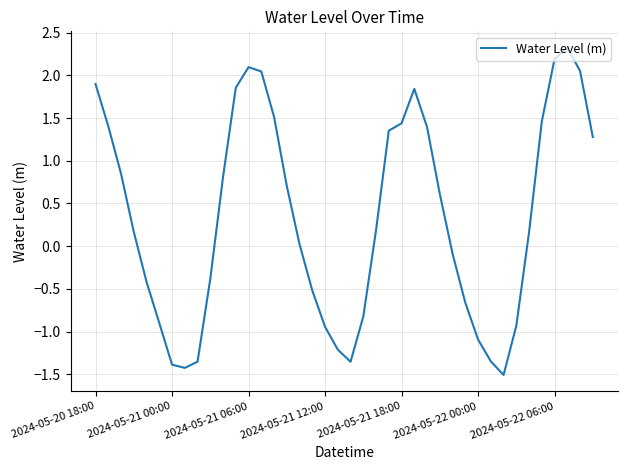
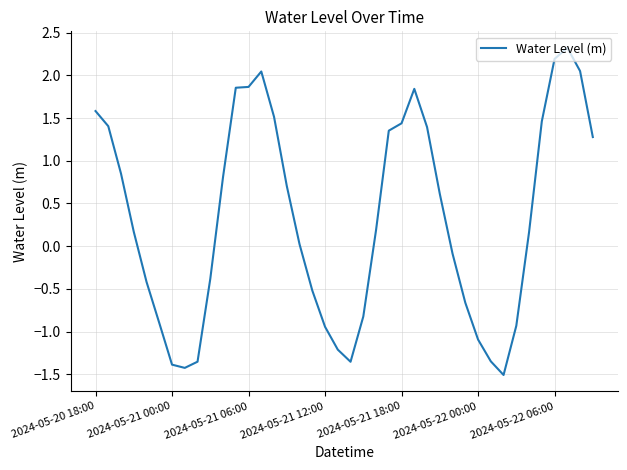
  {
-   "2024-05-20 18:00": 1.9,
+   "2024-05-20 18:00": 1.6,
    "2024-05-21 00:00": -1.4,
-   "2024-05-21 06:00": 2.1,
+   "2024-05-21 06:00": 1.9,
    "2024-05-21 12:00": -0.9,
    "2024-05-21 18:00": 1.4,
    "2024-05-22 00:00": -1.1
  }
